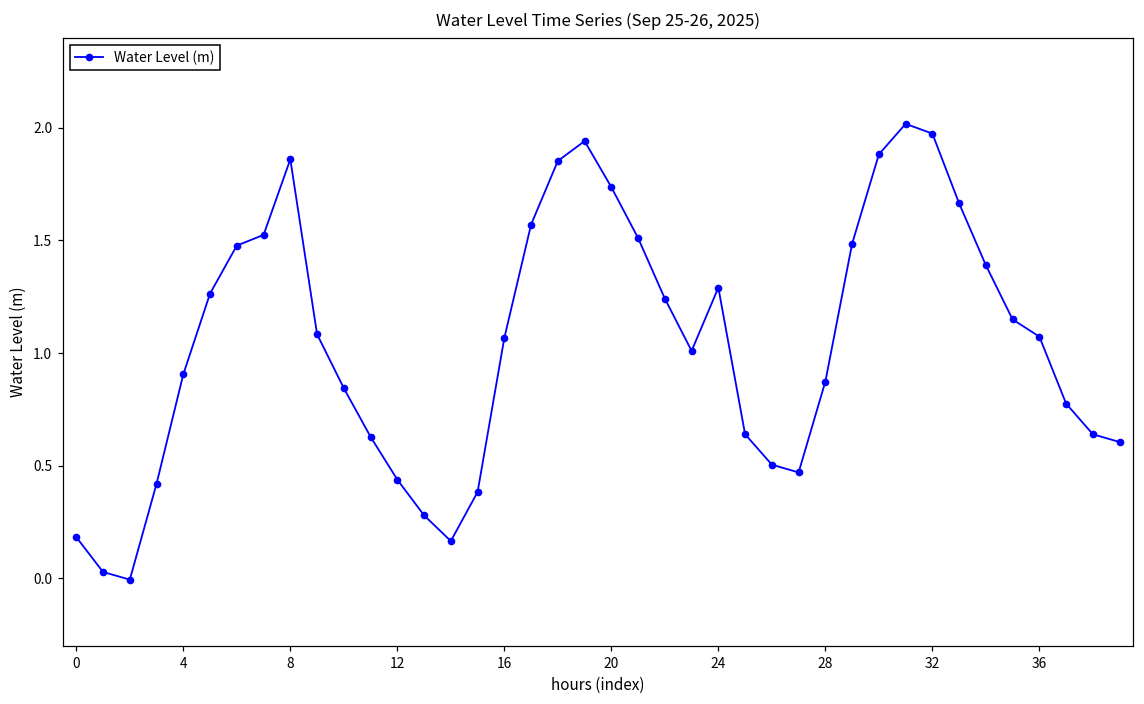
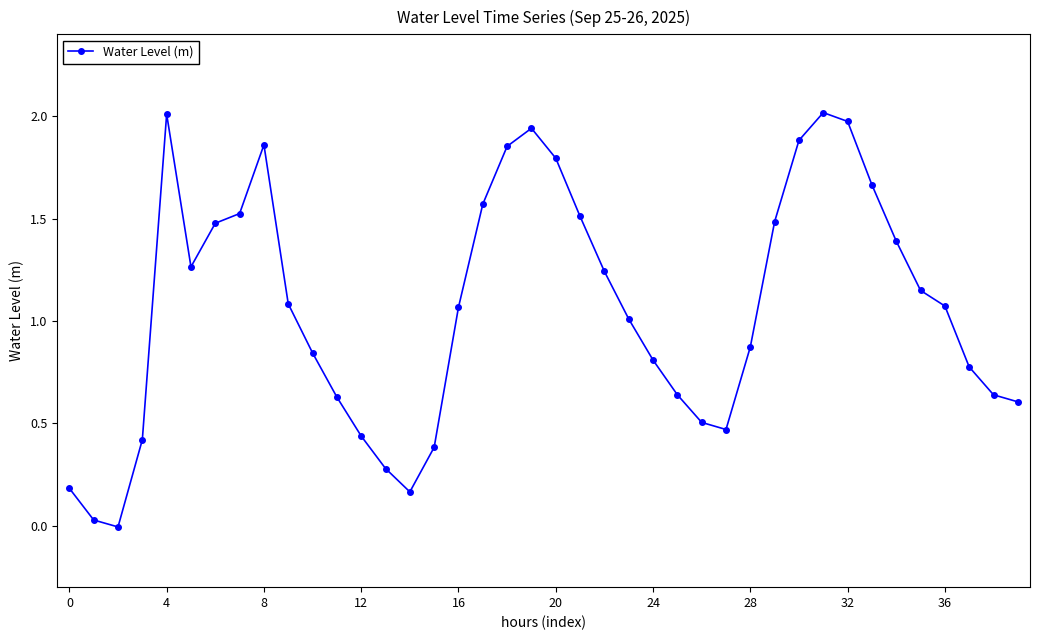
  {
    "0": 0.18,
-   "4": 0.91,
+   "4": 2.01,
    "8": 1.86,
    "12": 0.44,
    "16": 1.07,
-   "20": 1.74,
-   "24": 1.29,
+   "20": 1.79,
+   "24": 0.81,
    "28": 0.87,
    "32": 1.97,
    "36": 1.07
  }
